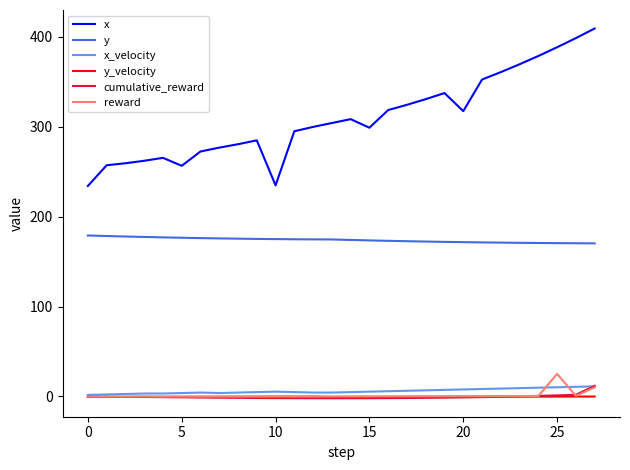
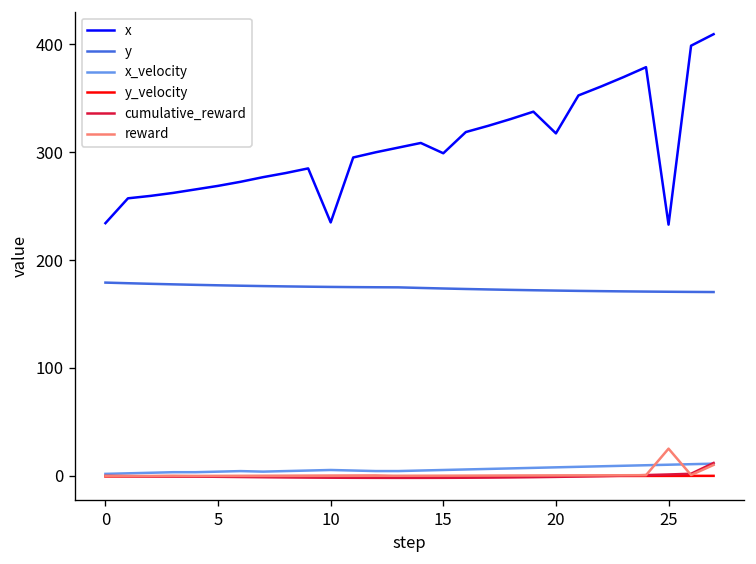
  {
    "x": {
      "0": 230,
-     "5": 260,
+     "5": 270,
      "10": 230,
      "15": 300,
      "20": 320,
-     "25": 390
+     "25": 230
    },
    "reward": {
      "25": 30
    }
  }
